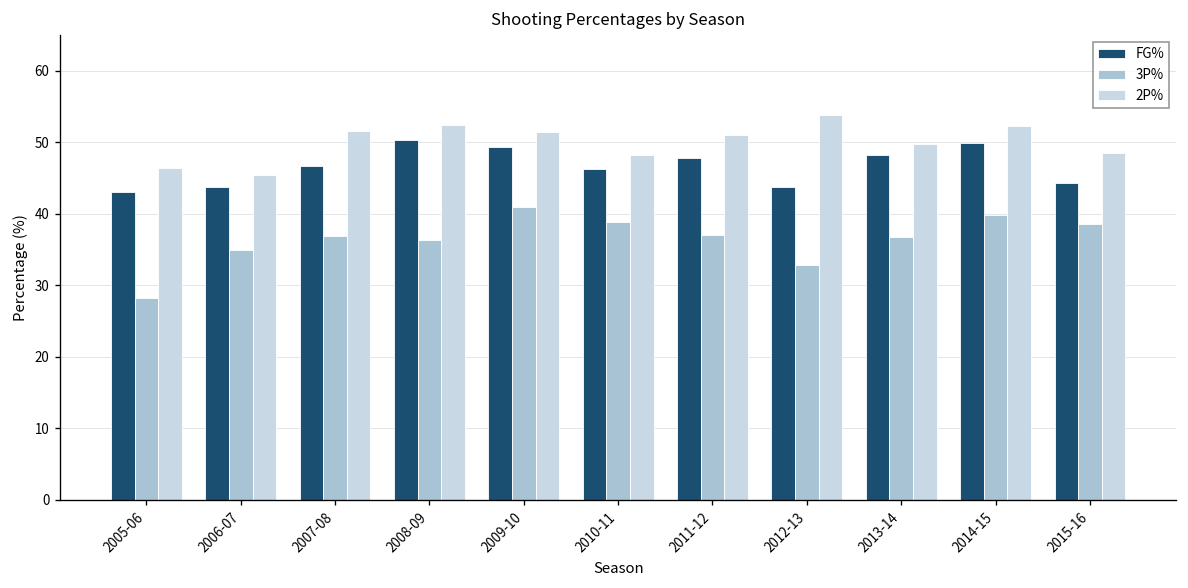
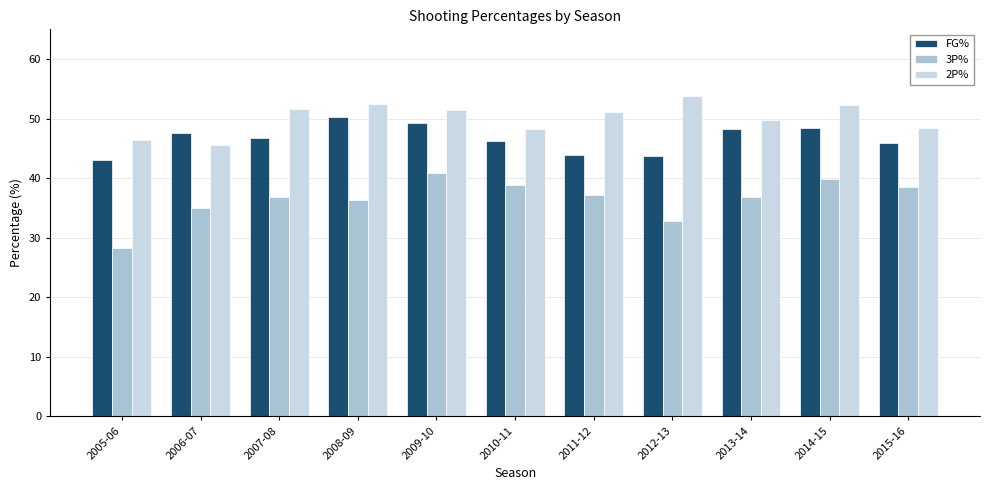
  {
    "FG%": {
      "2005-06": 43,
-     "2006-07": 44,
+     "2006-07": 48,
      "2007-08": 47,
      "2008-09": 50,
      "2009-10": 49,
      "2010-11": 46,
-     "2011-12": 48,
+     "2011-12": 44,
      "2012-13": 44,
      "2013-14": 48,
-     "2014-15": 50,
-     "2015-16": 44
+     "2014-15": 49,
+     "2015-16": 46
    }
  }
